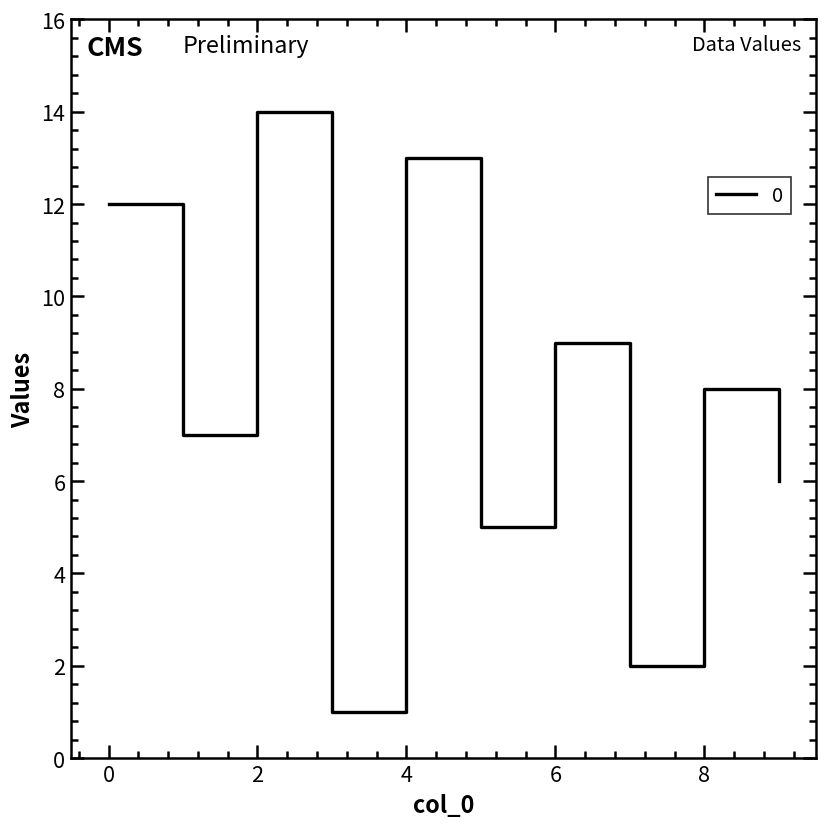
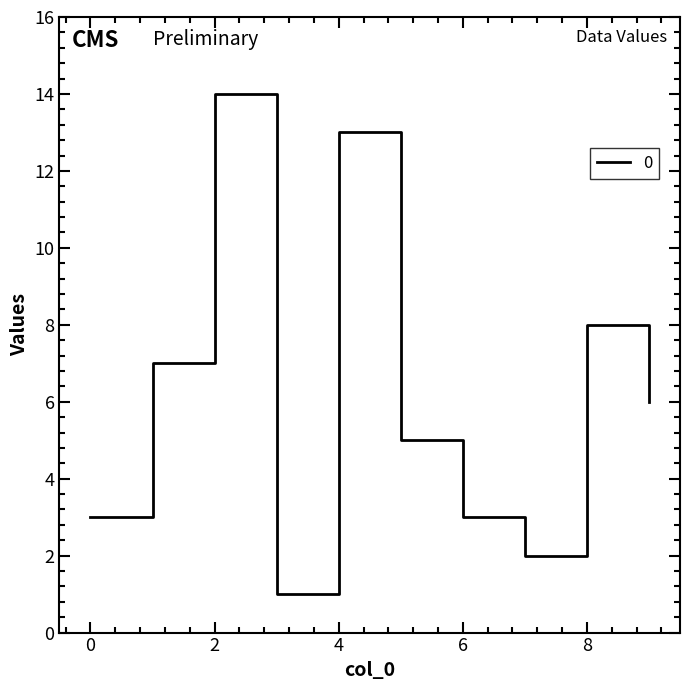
  {
-   "0": 12,
+   "0": 3,
    "2": 14,
    "4": 13,
-   "6": 9,
+   "6": 3,
    "8": 8
  }
